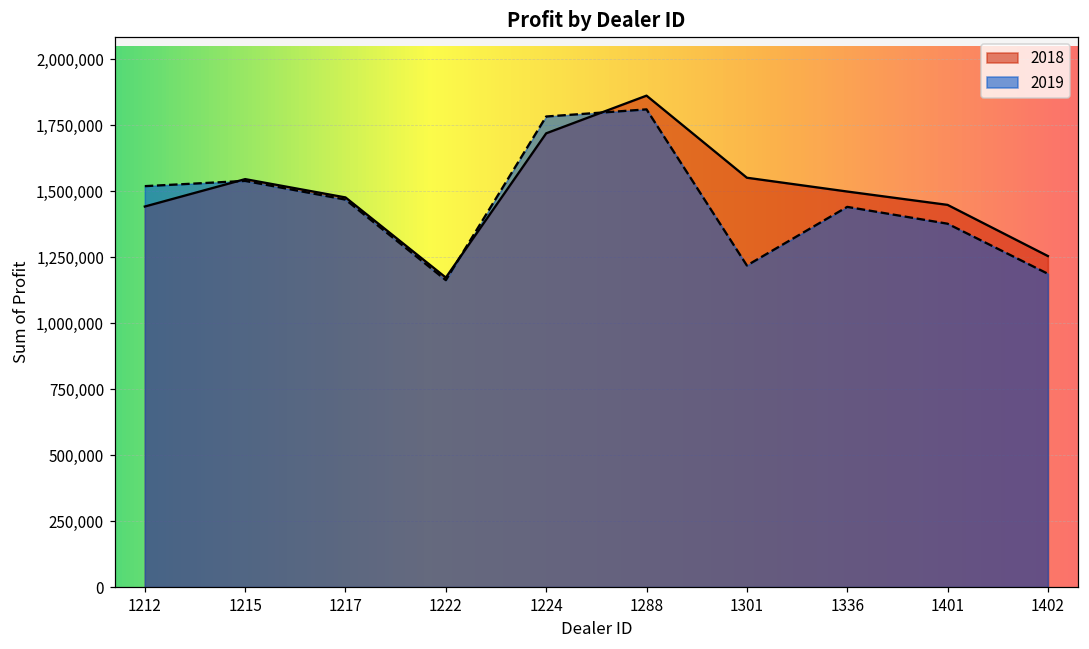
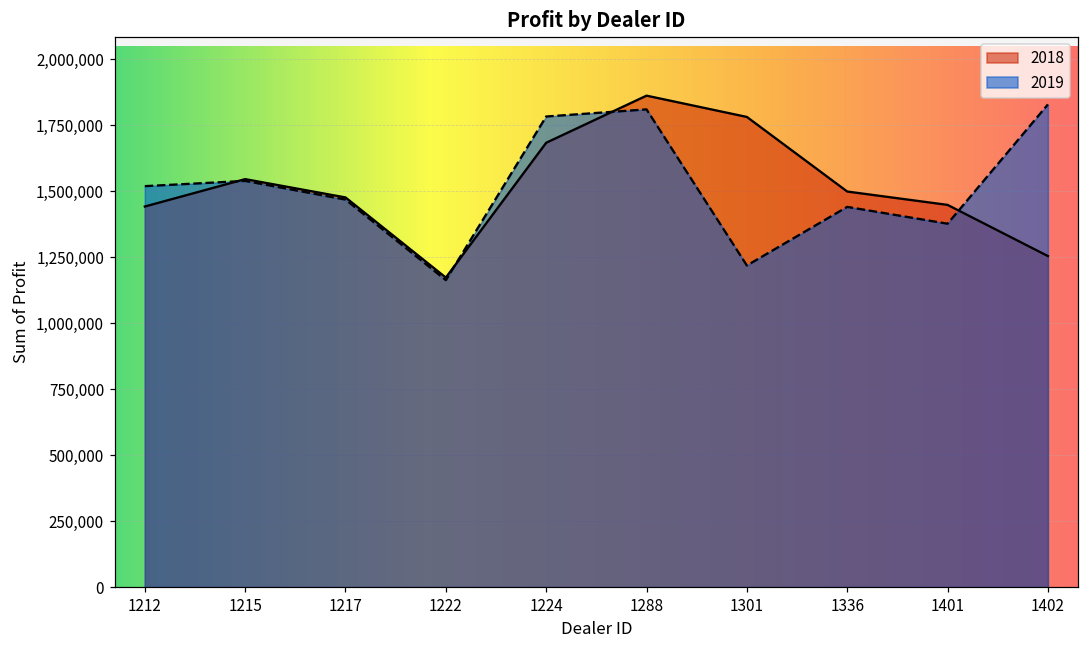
  {
    "2018": {
      "1212": "1,440,000",
-     "1224": "1,720,000",
+     "1224": "1,680,000",
      "1288": "1,860,000",
-     "1301": "1,550,000",
+     "1301": "1,780,000",
      "1336": "1,500,000",
      "1401": "1,450,000",
      "1402": "1,250,000"
    },
    "2019": {
      "1212": "1,520,000",
      "1224": "1,780,000",
      "1288": "1,810,000",
      "1301": "1,220,000",
      "1336": "1,440,000",
      "1401": "1,380,000",
-     "1402": "1,190,000"
+     "1402": "1,830,000"
    }
  }
